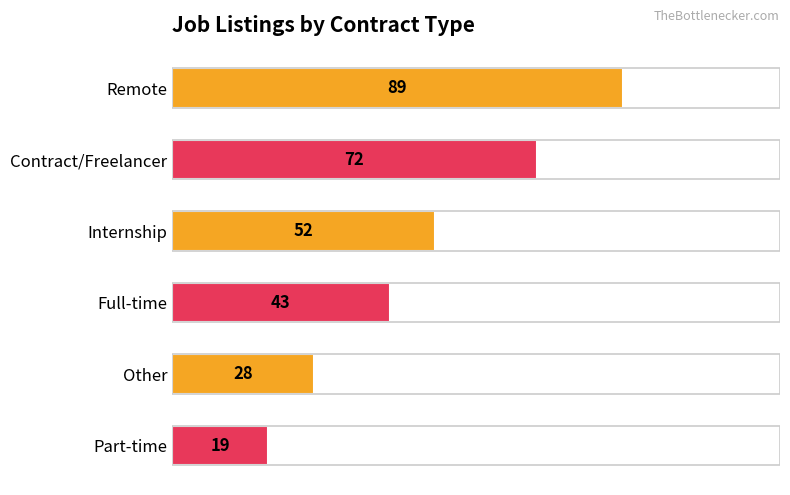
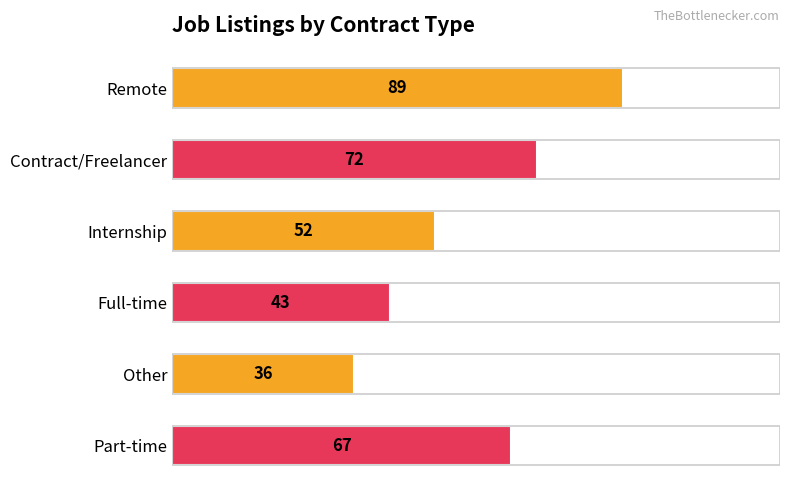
  {
    "Remote": 89,
    "Contract/Freelancer": 72,
    "Internship": 52,
    "Full-time": 43,
-   "Other": 28,
-   "Part-time": 19
+   "Other": 36,
+   "Part-time": 67
  }
